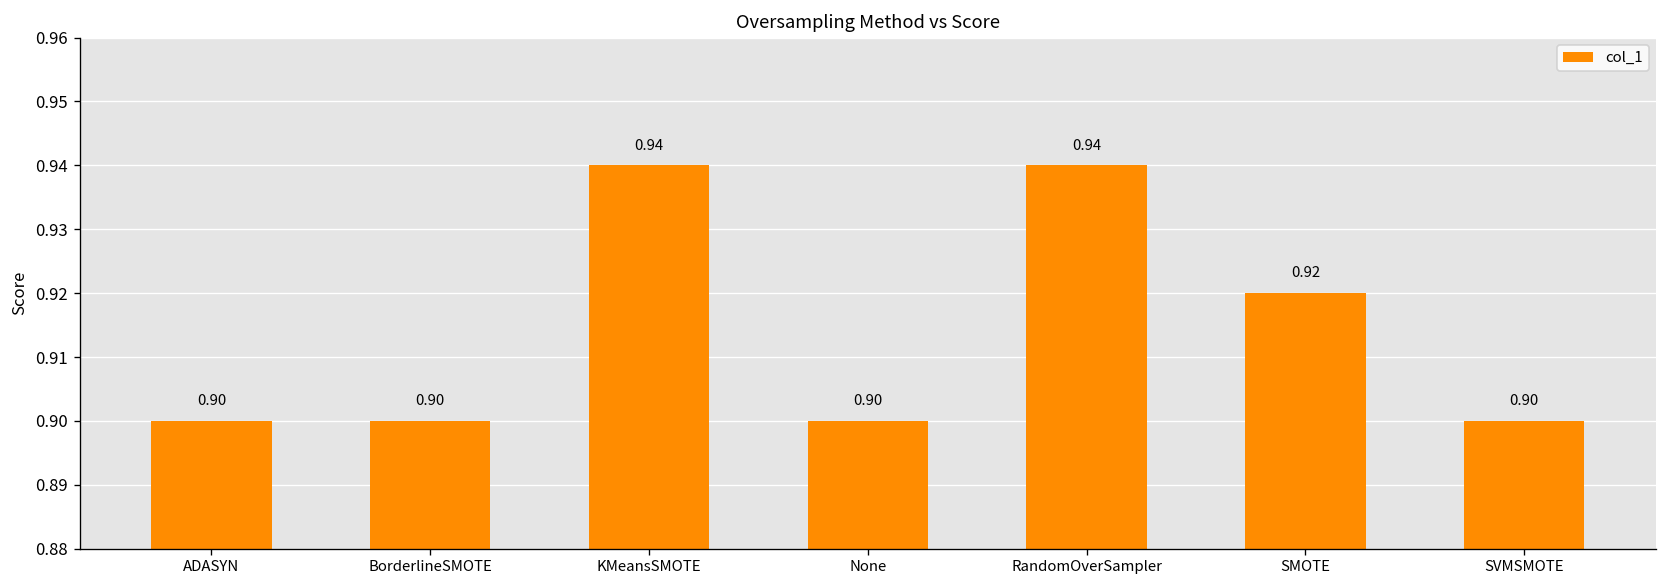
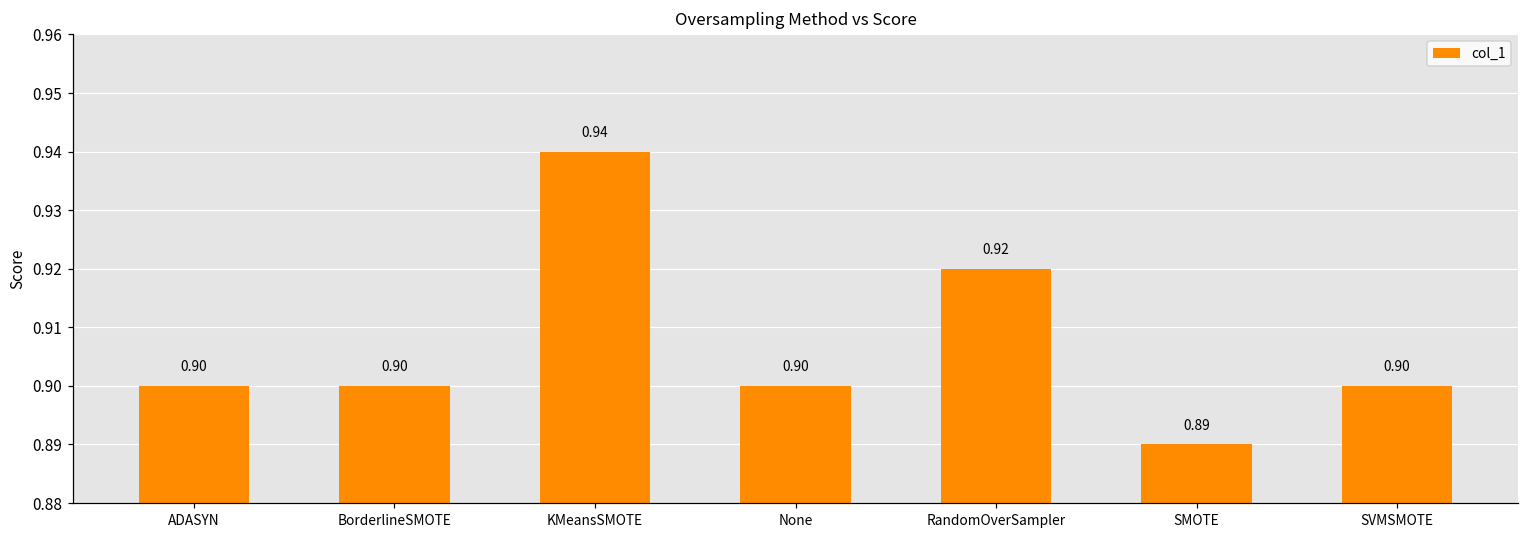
  {
    "ADASYN": 0.90,
    "BorderlineSMOTE": 0.90,
    "KMeansSMOTE": 0.94,
    "None": 0.90,
-   "RandomOverSampler": 0.94,
-   "SMOTE": 0.92,
+   "RandomOverSampler": 0.92,
+   "SMOTE": 0.89,
    "SVMSMOTE": 0.90
  }
